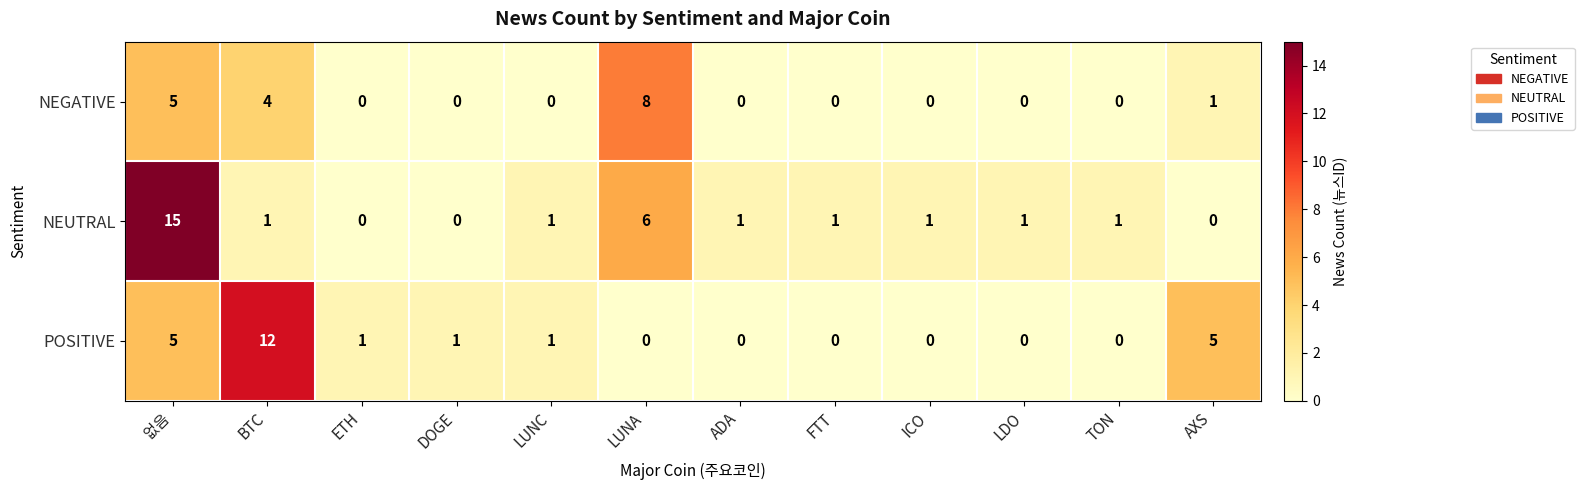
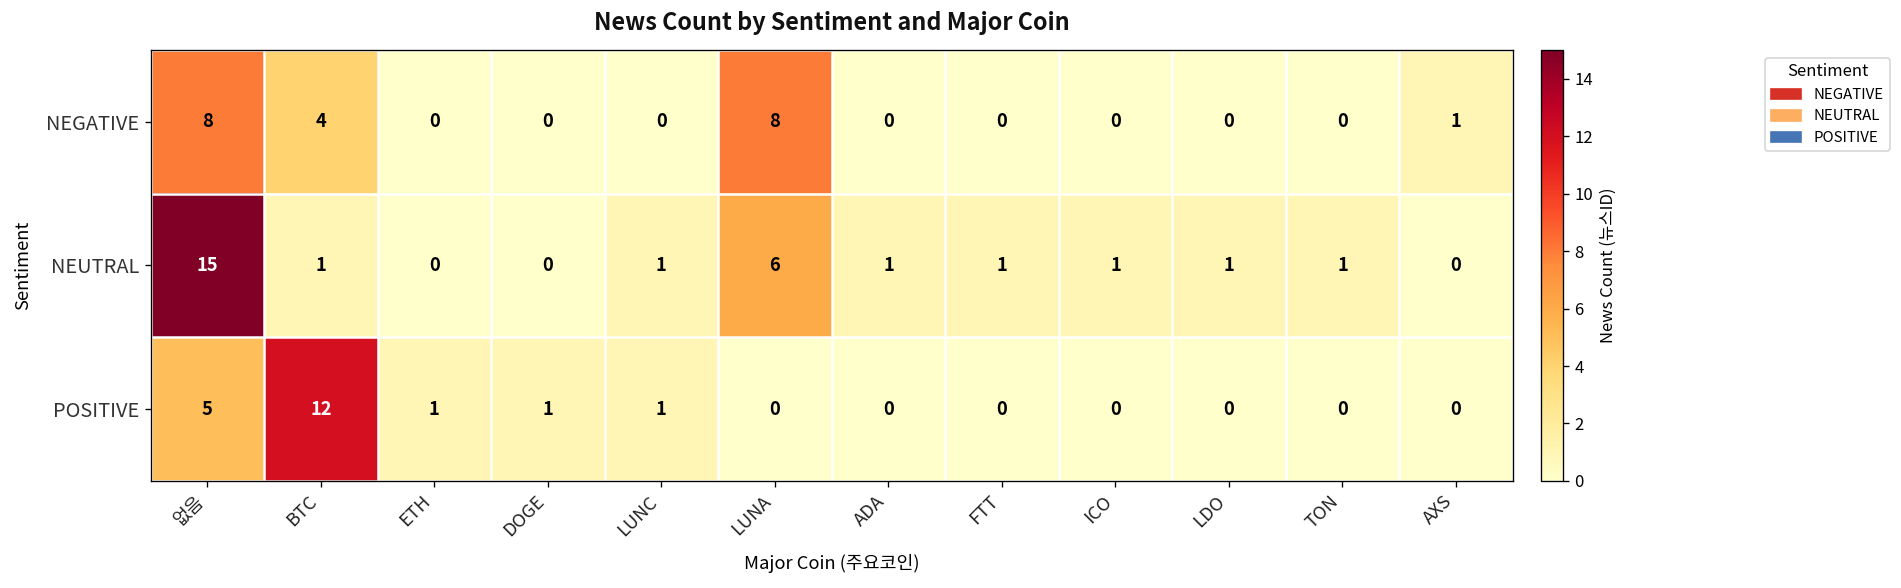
  {
    "NEGATIVE": {
-     "없음": 5,
+     "없음": 8,
      "BTC": 4,
      "ETH": 0,
      "DOGE": 0,
      "LUNC": 0,
      "LUNA": 8,
      "ADA": 0,
      "FTT": 0,
      "ICO": 0,
      "LDO": 0,
      "TON": 0,
      "AXS": 1
    },
    "NEUTRAL": {
      "없음": 15,
      "BTC": 1,
      "ETH": 0,
      "DOGE": 0,
      "LUNC": 1,
      "LUNA": 6,
      "ADA": 1,
      "FTT": 1,
      "ICO": 1,
      "LDO": 1,
      "TON": 1,
      "AXS": 0
    },
    "POSITIVE": {
      "없음": 5,
      "BTC": 12,
      "ETH": 1,
      "DOGE": 1,
      "LUNC": 1,
      "LUNA": 0,
      "ADA": 0,
      "FTT": 0,
      "ICO": 0,
      "LDO": 0,
      "TON": 0,
-     "AXS": 5
+     "AXS": 0
    }
  }
